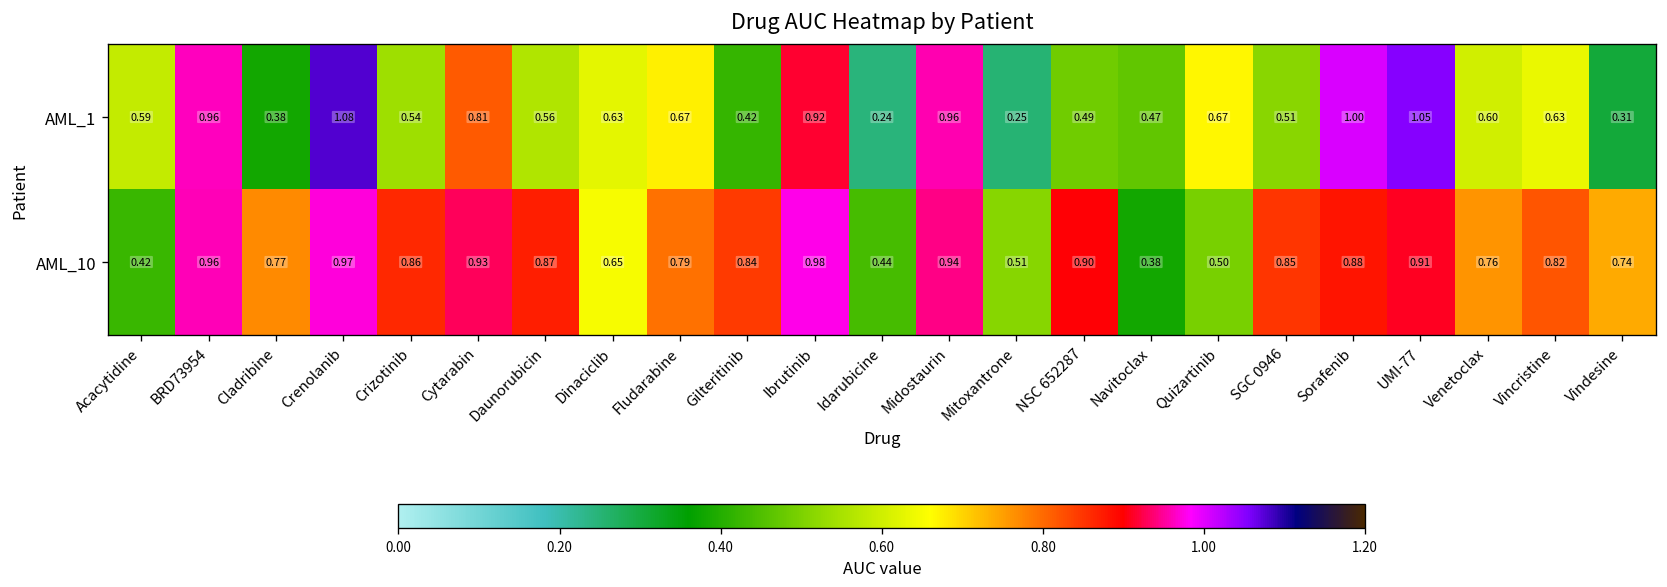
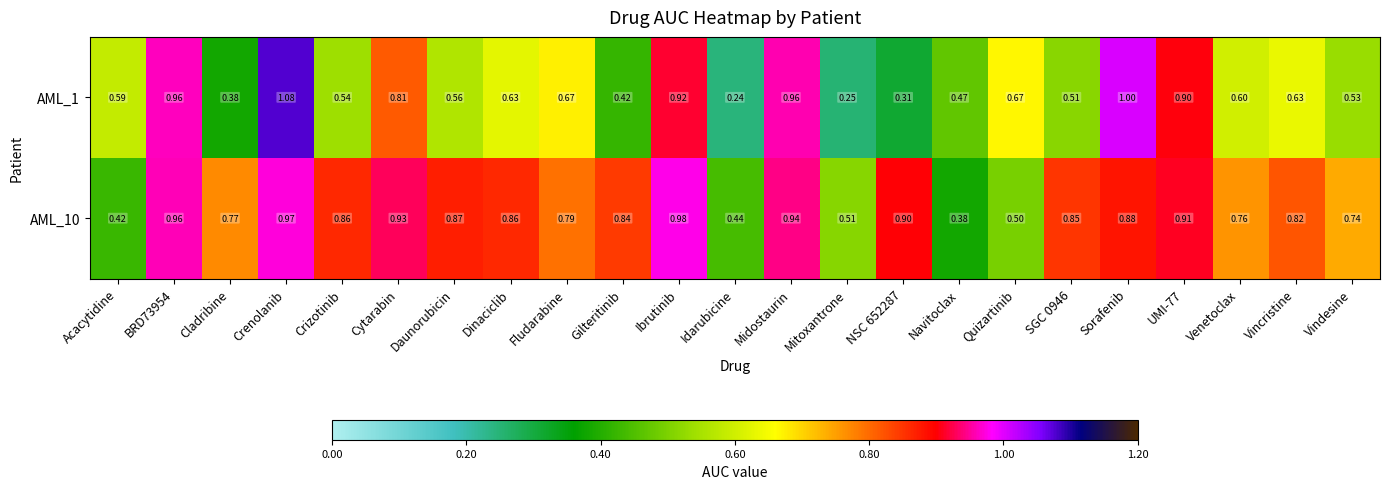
  {
    "AML_1": {
-     "NSC 652287": 0.49,
-     "UMI-77": 1.05,
-     "Vindesine": 0.31
+     "NSC 652287": 0.31,
+     "UMI-77": 0.90,
+     "Vindesine": 0.53
    },
    "AML_10": {
-     "Dinaciclib": 0.65
+     "Dinaciclib": 0.86
    }
  }
